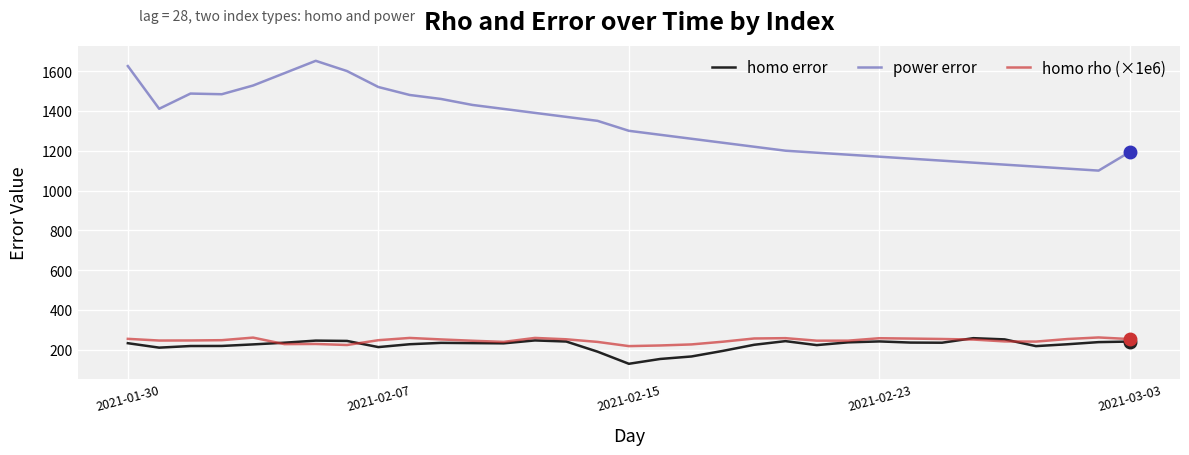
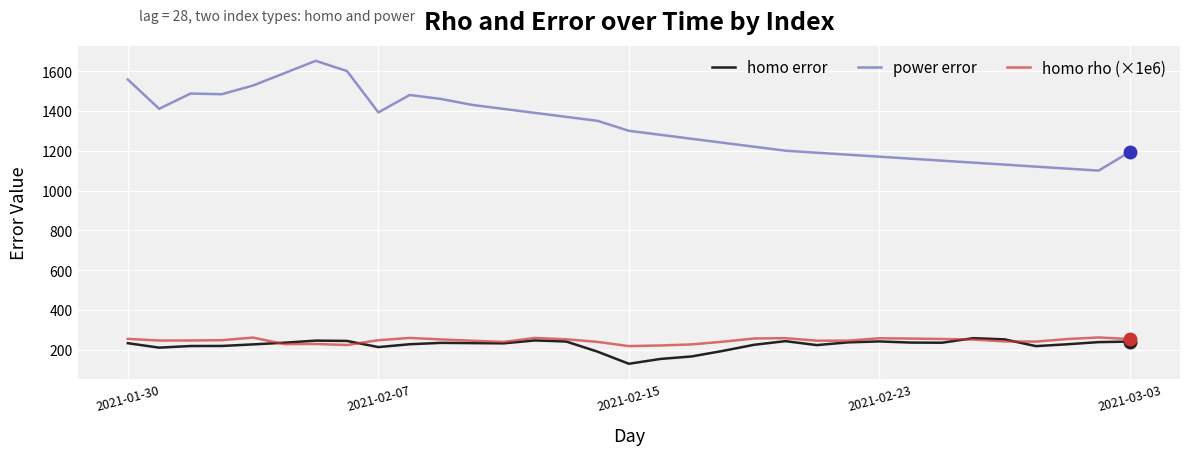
  {
    "power error": {
-     "2021-01-30": 1630,
-     "2021-02-07": 1520,
+     "2021-01-30": 1560,
+     "2021-02-07": 1390,
      "2021-02-15": 1300,
      "2021-02-23": 1170
    }
  }
